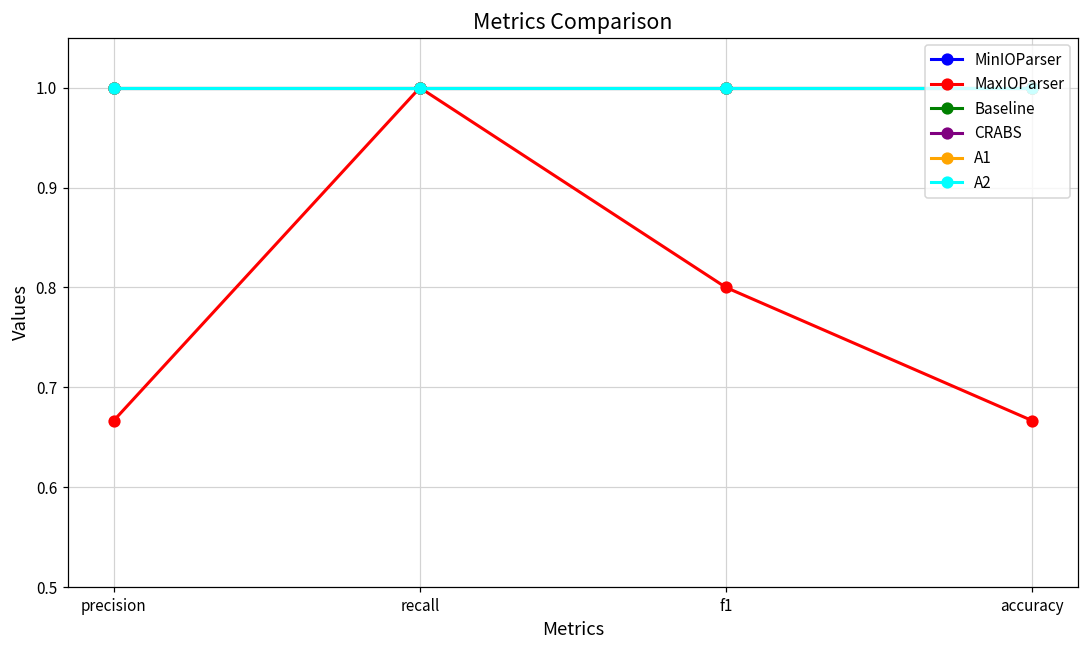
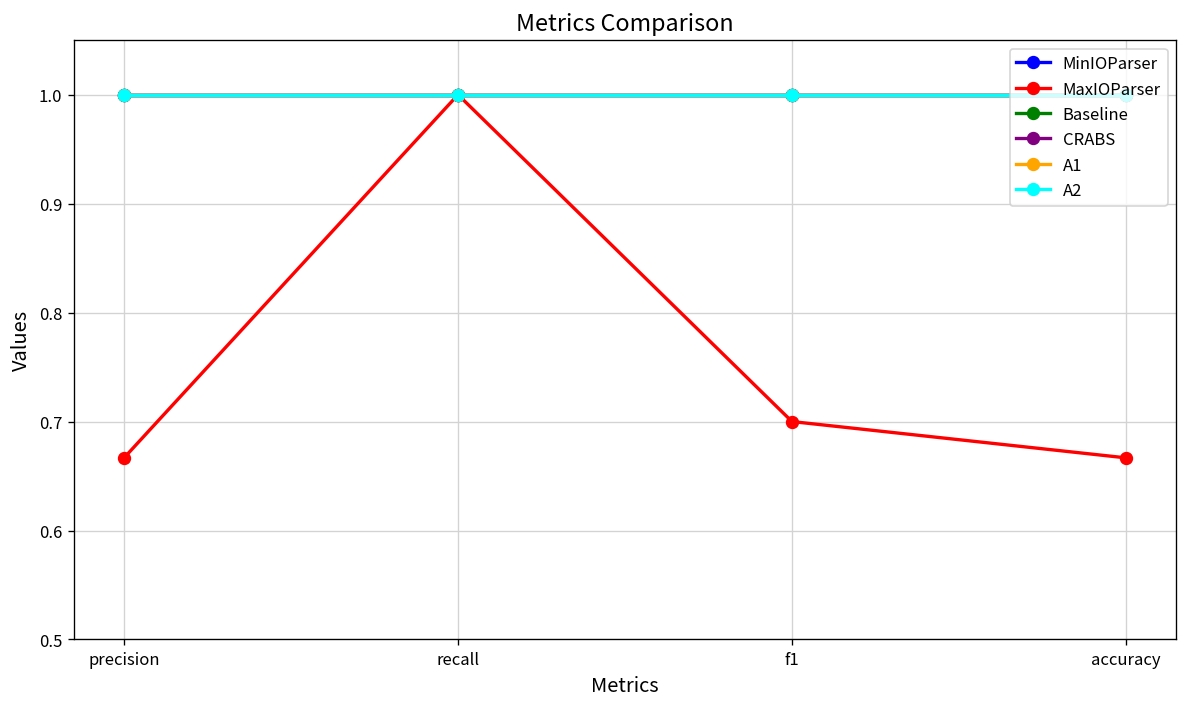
  {
    "A2": {
      "precision": 1.0,
      "f1": 1.0
    },
    "MaxIOParser": {
      "precision": 0.67,
-     "f1": 0.8,
+     "f1": 0.7,
      "accuracy": 0.67
    }
  }
